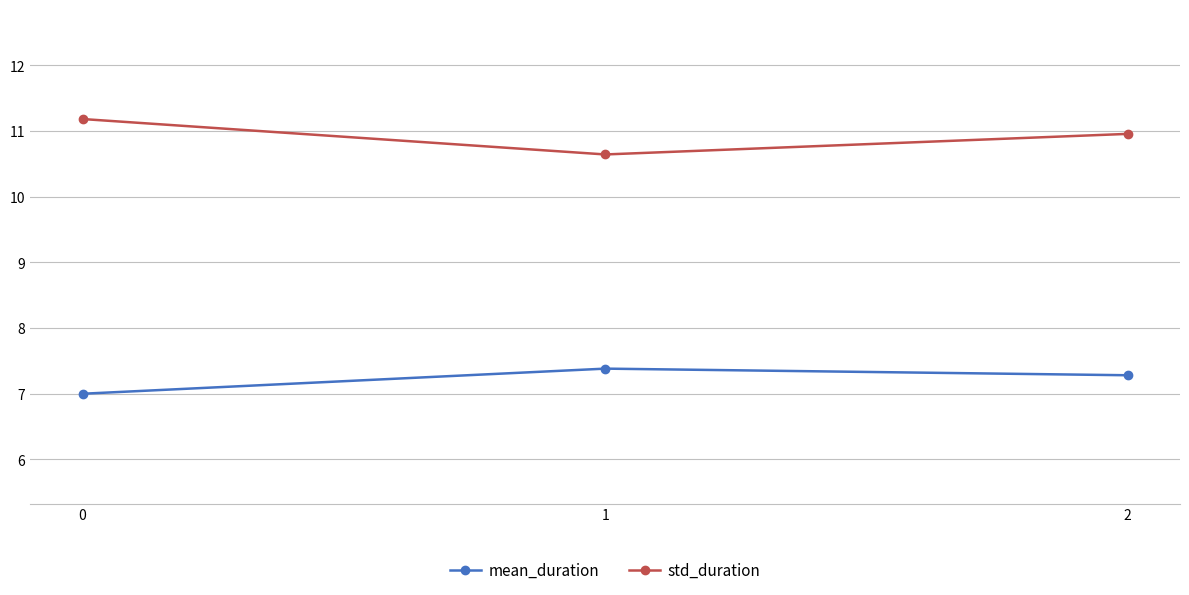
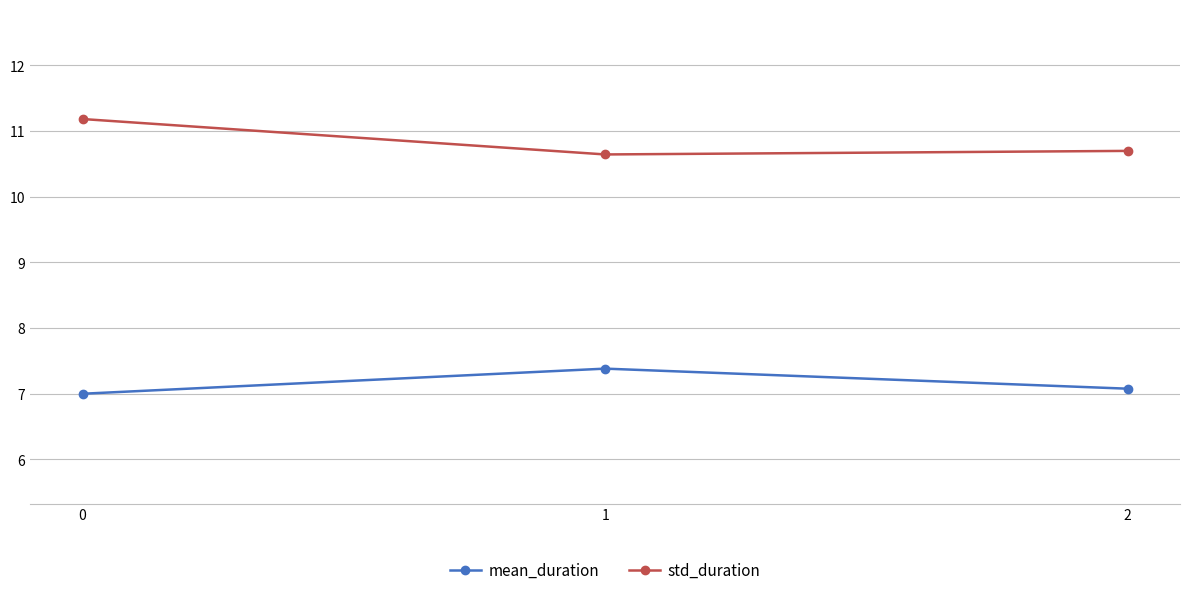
  {
    "mean_duration": {
      "0": 7.0,
      "1": 7.4,
-     "2": 7.3
+     "2": 7.1
    },
    "std_duration": {
      "0": 11.2,
      "1": 10.6,
-     "2": 11.0
+     "2": 10.7
    }
  }
